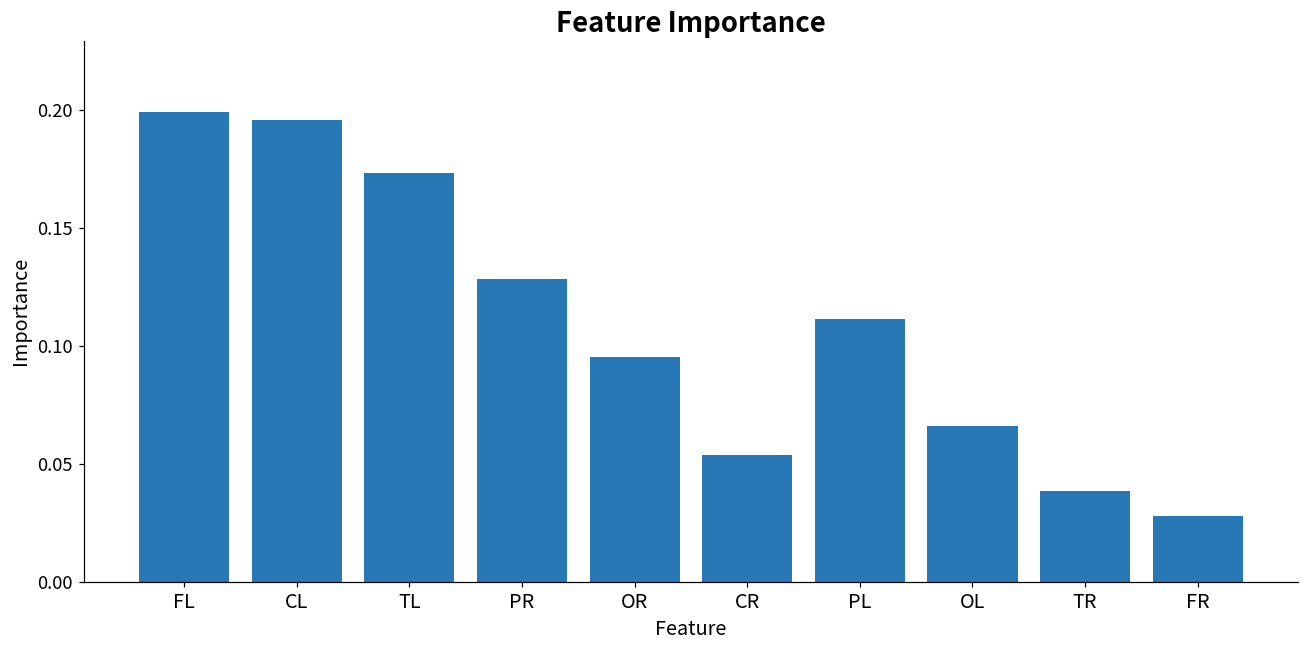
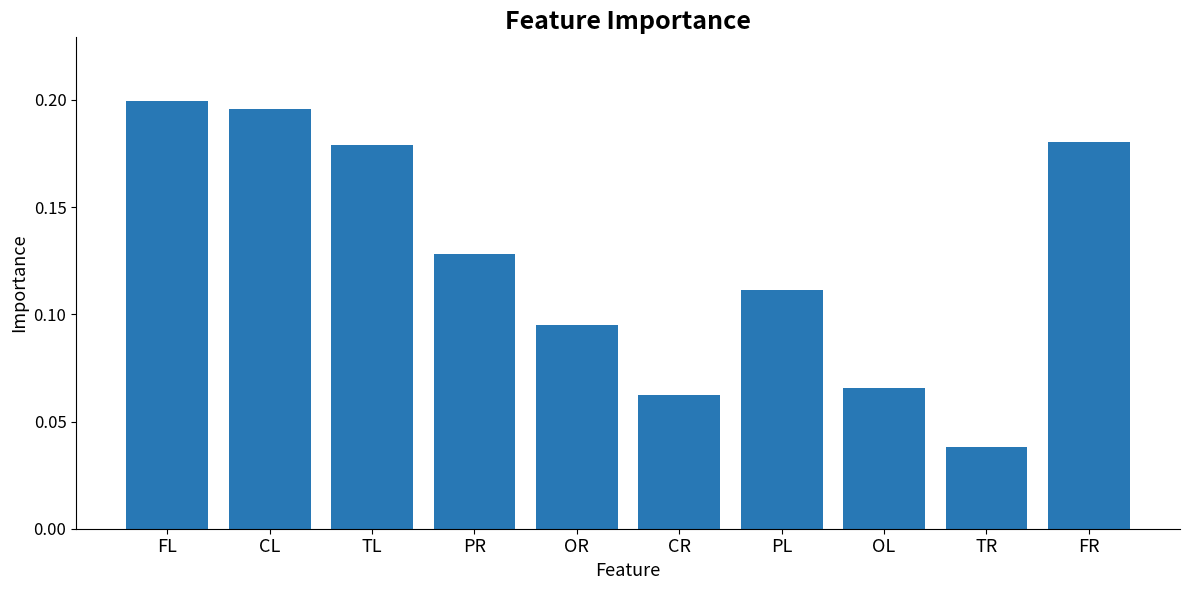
  {
    "FL": 0.199,
    "CL": 0.196,
-   "TL": 0.173,
+   "TL": 0.179,
    "PR": 0.128,
    "OR": 0.095,
-   "CR": 0.054,
+   "CR": 0.062,
    "PL": 0.111,
    "OL": 0.066,
    "TR": 0.038,
-   "FR": 0.028
+   "FR": 0.180
  }
